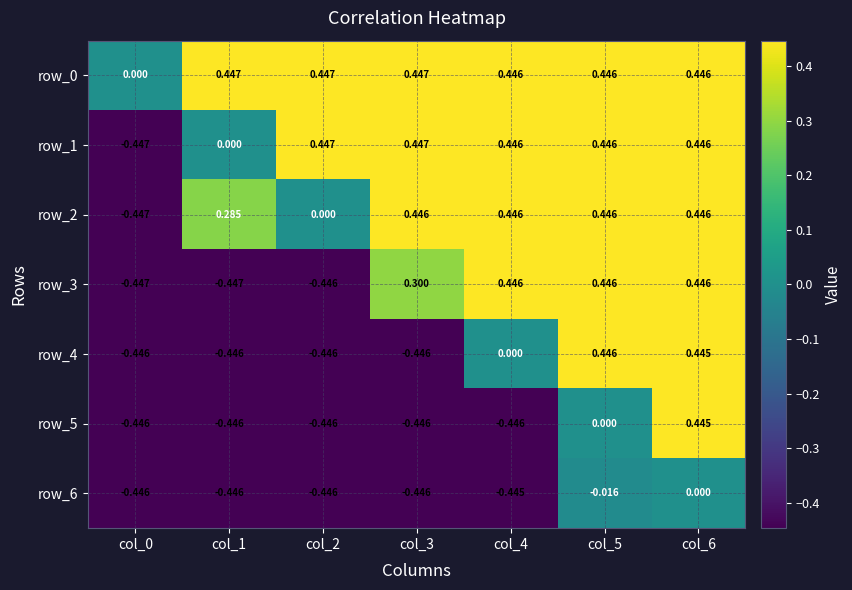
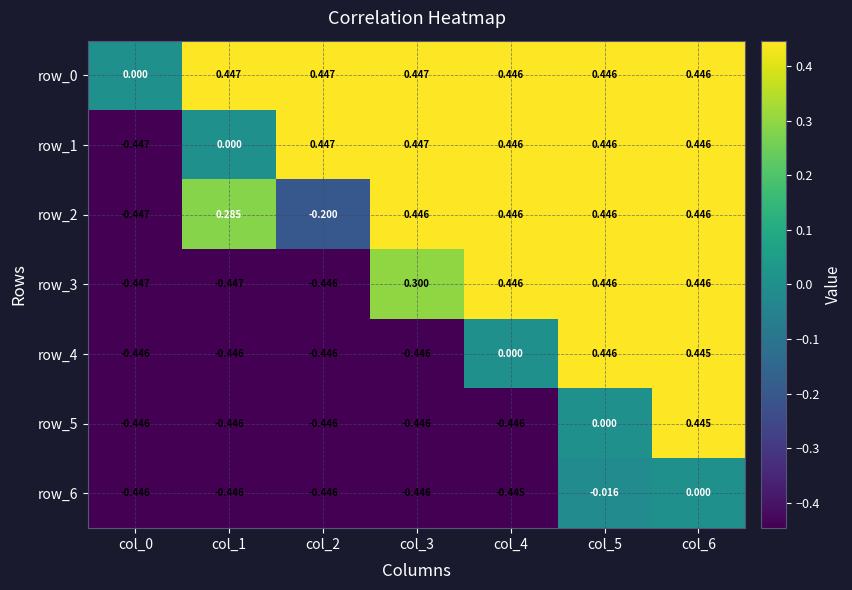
  {
    "row_0": {
      "col_0": 0.000,
      "col_1": 0.447,
      "col_2": 0.447,
      "col_3": 0.447,
      "col_4": 0.446,
      "col_5": 0.446,
      "col_6": 0.446
    },
    "row_1": {
      "col_0": -0.447,
      "col_1": 0.000,
      "col_2": 0.447,
      "col_3": 0.447,
      "col_4": 0.446,
      "col_5": 0.446,
      "col_6": 0.446
    },
    "row_2": {
      "col_0": -0.447,
      "col_1": 0.285,
-     "col_2": 0.000,
+     "col_2": -0.200,
      "col_3": 0.446,
      "col_4": 0.446,
      "col_5": 0.446,
      "col_6": 0.446
    },
    "row_3": {
      "col_0": -0.447,
      "col_1": -0.447,
      "col_2": -0.446,
      "col_3": 0.300,
      "col_4": 0.446,
      "col_5": 0.446,
      "col_6": 0.446
    },
    "row_4": {
      "col_0": -0.446,
      "col_1": -0.446,
      "col_2": -0.446,
      "col_3": -0.446,
      "col_4": 0.000,
      "col_5": 0.446,
      "col_6": 0.445
    },
    "row_5": {
      "col_0": -0.446,
      "col_1": -0.446,
      "col_2": -0.446,
      "col_3": -0.446,
      "col_4": -0.446,
      "col_5": 0.000,
      "col_6": 0.445
    },
    "row_6": {
      "col_0": -0.446,
      "col_1": -0.446,
      "col_2": -0.446,
      "col_3": -0.446,
      "col_4": -0.445,
      "col_5": -0.016,
      "col_6": 0.000
    }
  }
